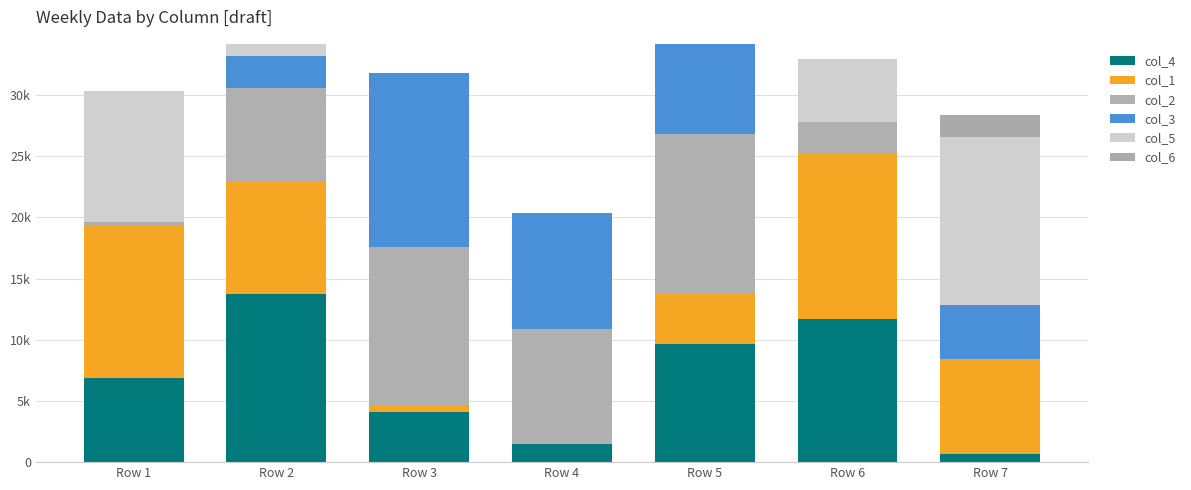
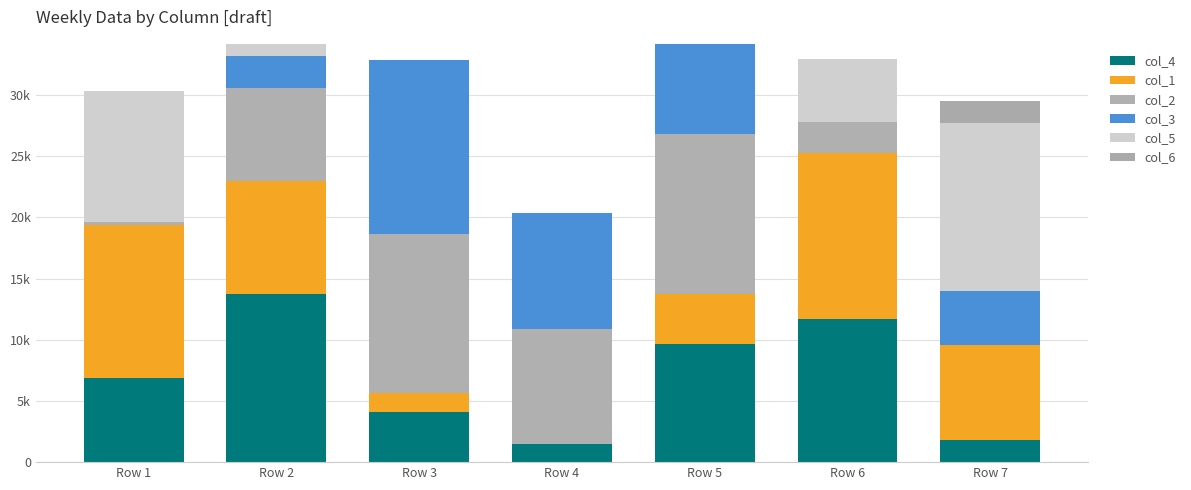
  {
    "col_4": {
      "Row 1": 6900,
      "Row 2": 13800,
      "Row 3": 4100,
      "Row 4": 1500,
      "Row 5": 9700,
      "Row 6": 11700,
-     "Row 7": 700
+     "Row 7": 1800
    },
    "col_1": {
      "Row 1": 12500,
      "Row 2": 9200,
-     "Row 3": 500,
+     "Row 3": 1500,
      "Row 4": 0,
      "Row 5": 4100,
      "Row 6": 13500,
      "Row 7": 7800
    },
    "col_3": {
      "Row 1": 0,
      "Row 2": 2600,
      "Row 3": 14200,
      "Row 4": 9500,
      "Row 5": 7400,
      "Row 6": 0,
      "Row 7": 4400
    }
  }
